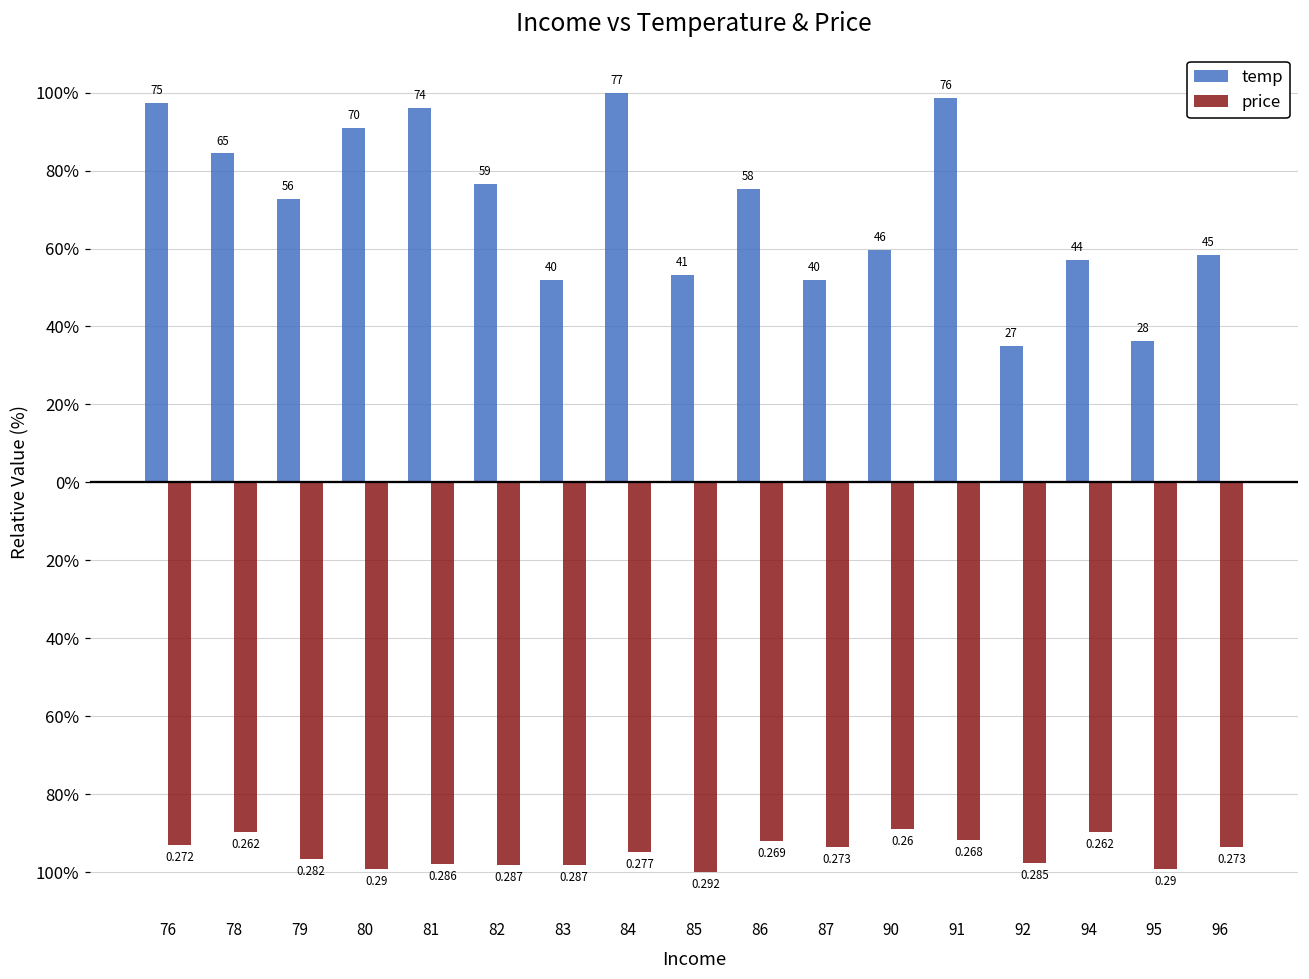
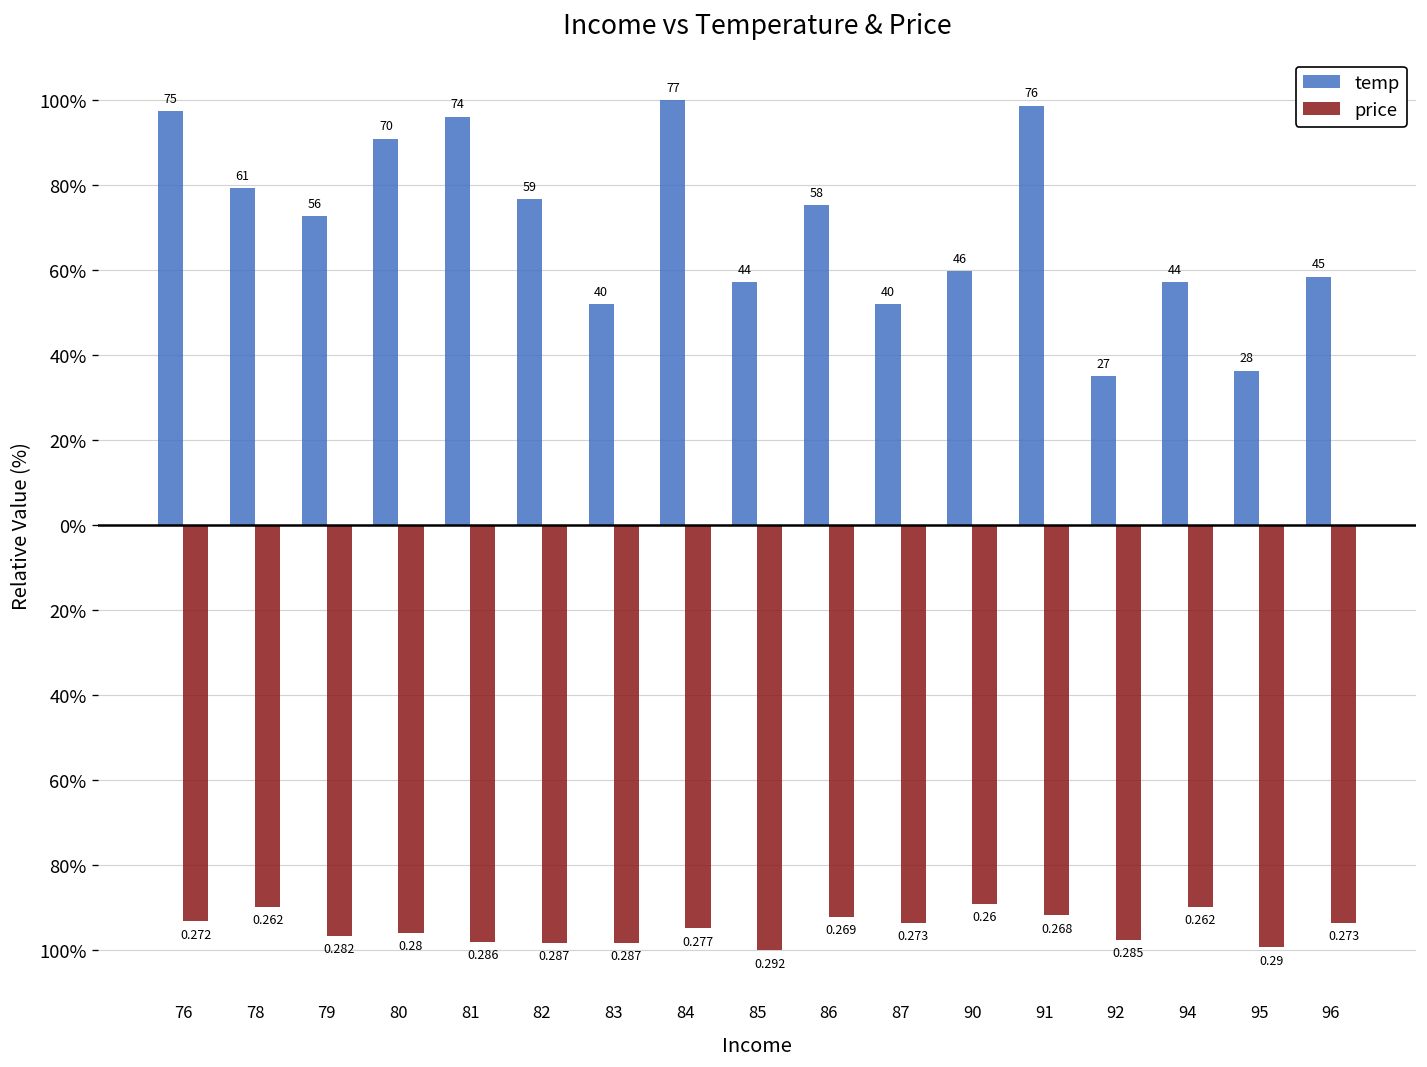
  {
    "temp": {
-     "78": 65,
-     "85": 41
+     "78": 61,
+     "85": 44
    },
    "price": {
-     "80": 0.29
+     "80": 0.28
    }
  }
